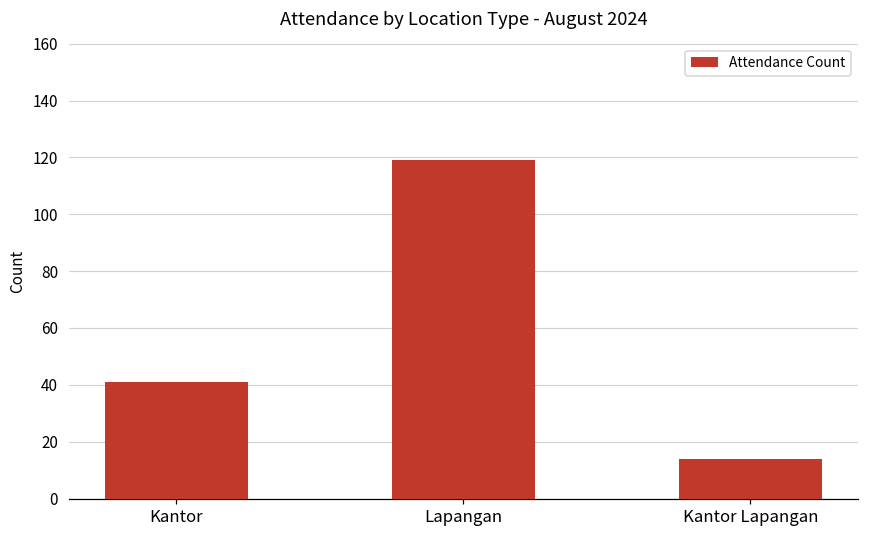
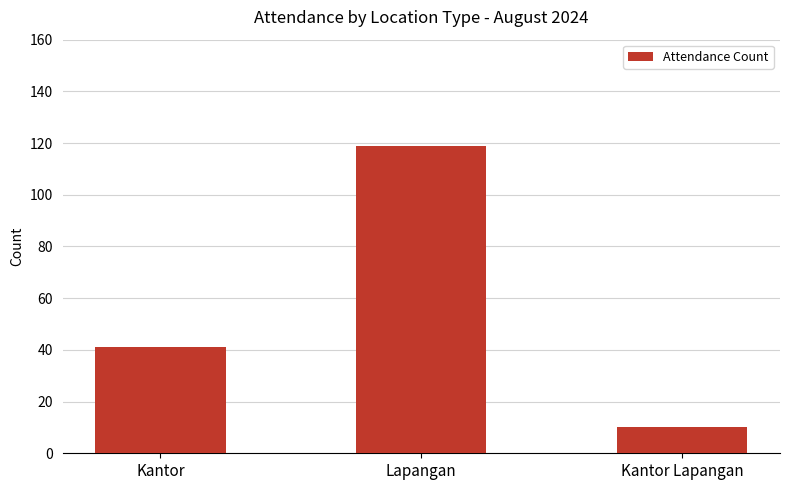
  {
    "Kantor": 41,
    "Lapangan": 119,
-   "Kantor Lapangan": 14
+   "Kantor Lapangan": 10
  }
